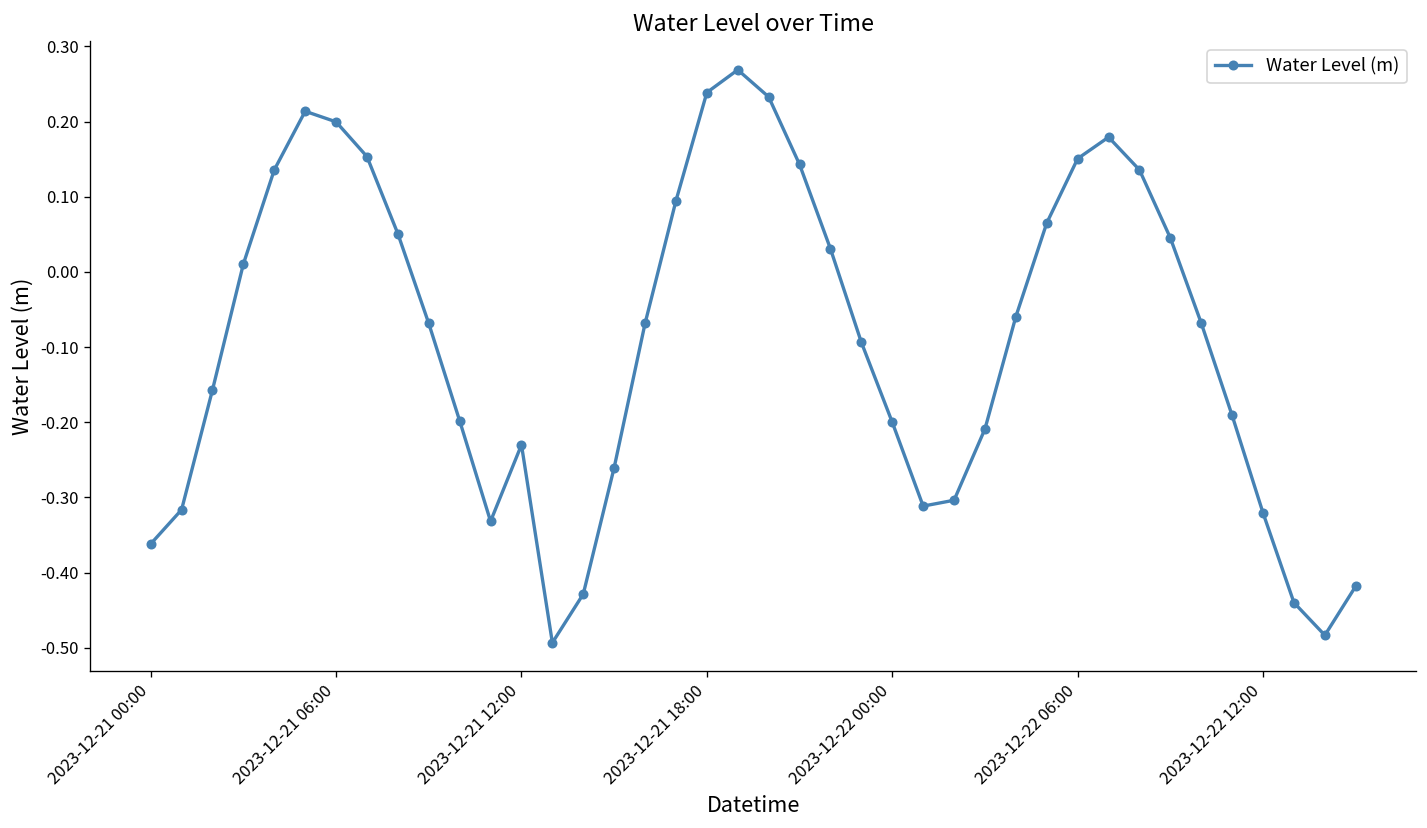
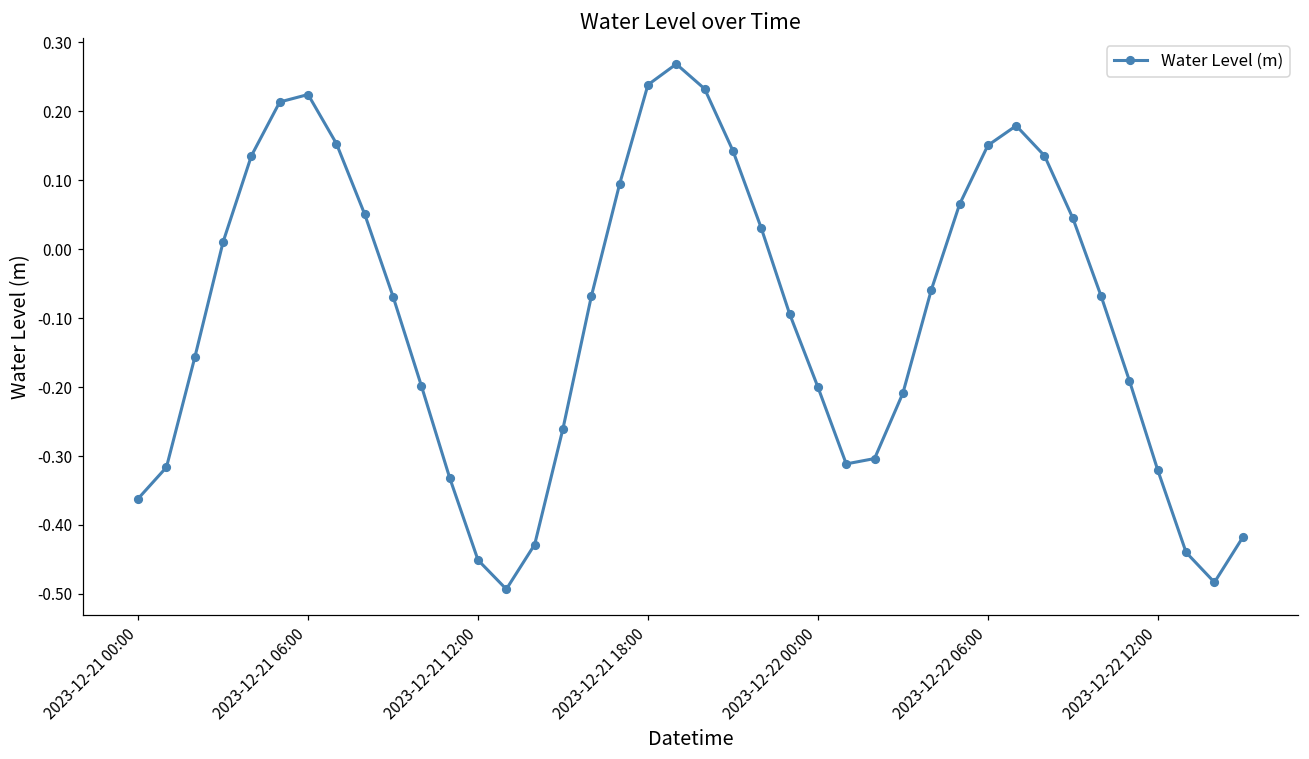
  {
    "2023-12-21 00:00": -0.36,
-   "2023-12-21 06:00": 0.20,
-   "2023-12-21 12:00": -0.23,
+   "2023-12-21 06:00": 0.22,
+   "2023-12-21 12:00": -0.45,
    "2023-12-21 18:00": 0.24,
    "2023-12-22 00:00": -0.20,
    "2023-12-22 06:00": 0.15,
    "2023-12-22 12:00": -0.32
  }
